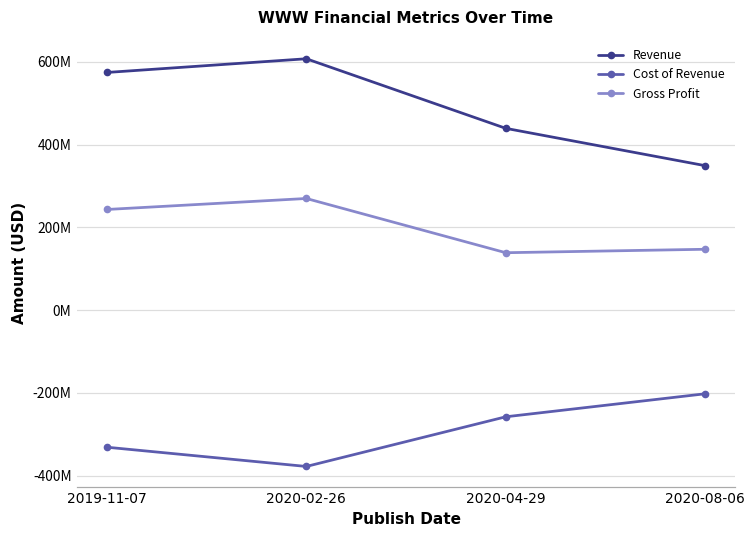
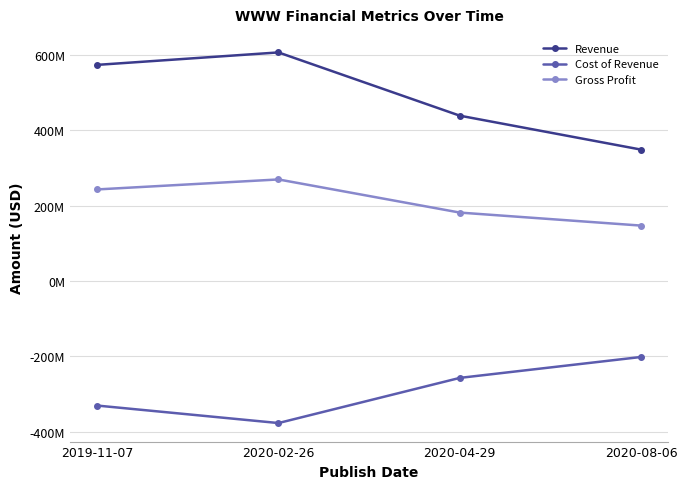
  {
    "Gross Profit": {
      "2019-11-07": 240000000,
      "2020-02-26": 270000000,
-     "2020-04-29": 140000000,
+     "2020-04-29": 180000000,
      "2020-08-06": 150000000
    }
  }
